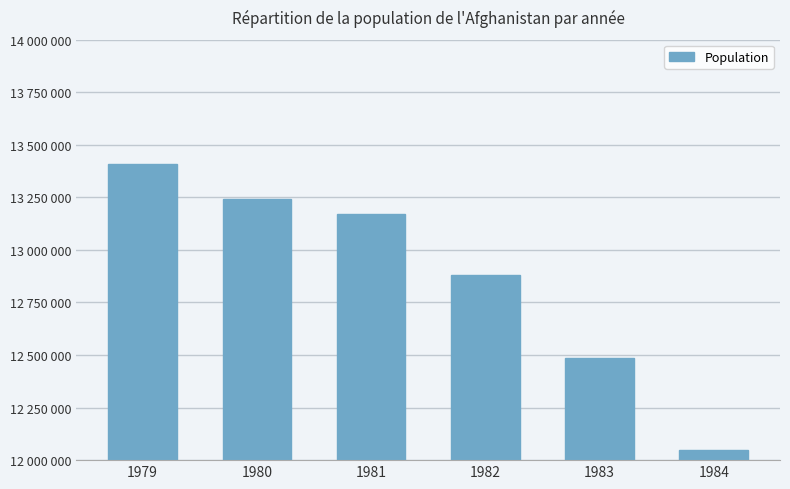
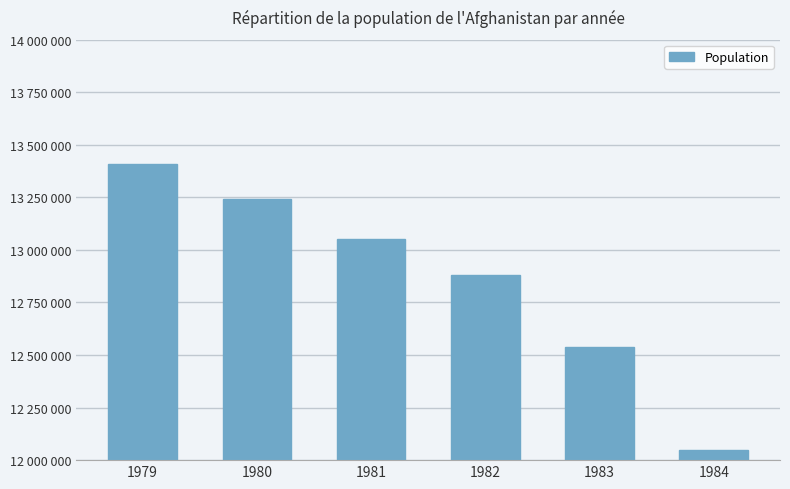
  {
    "1979": 13410000,
    "1980": 13240000,
-   "1981": 13170000,
+   "1981": 13050000,
    "1982": 12880000,
-   "1983": 12490000,
+   "1983": 12540000,
    "1984": 12050000
  }
